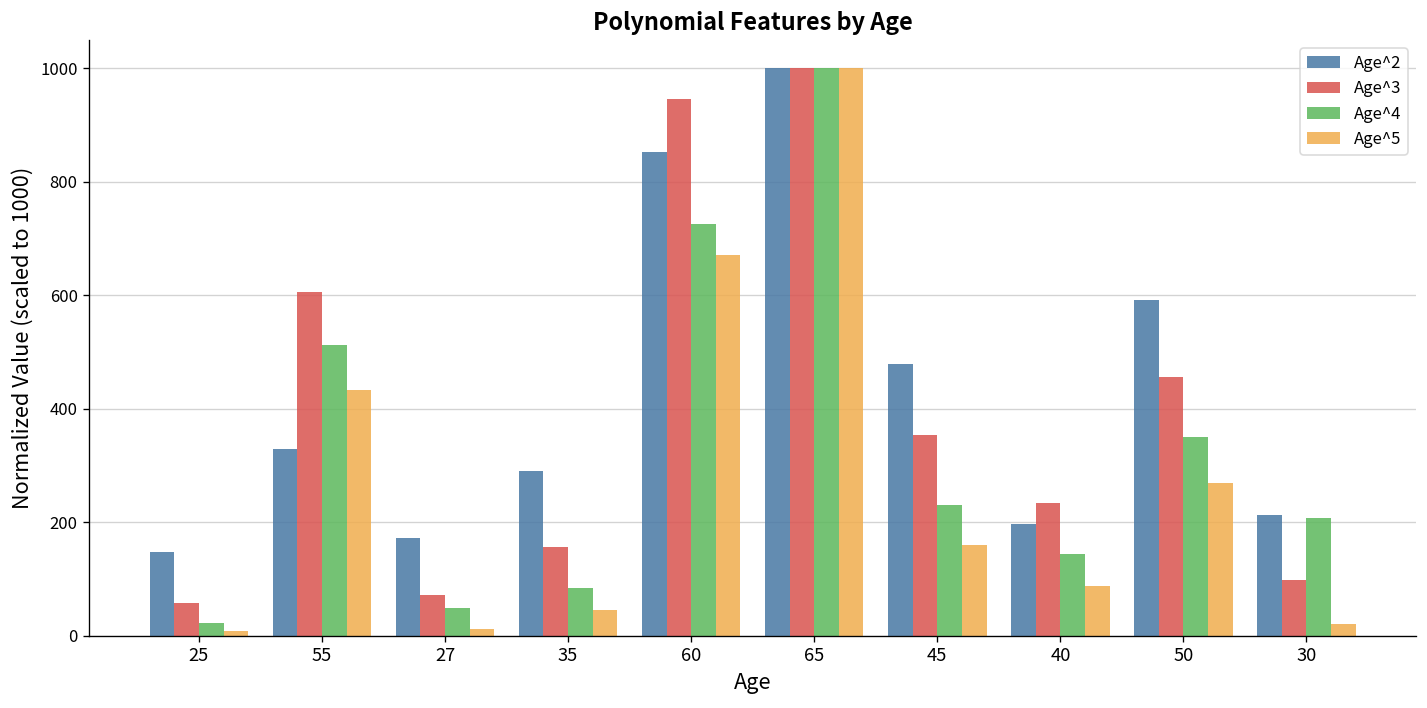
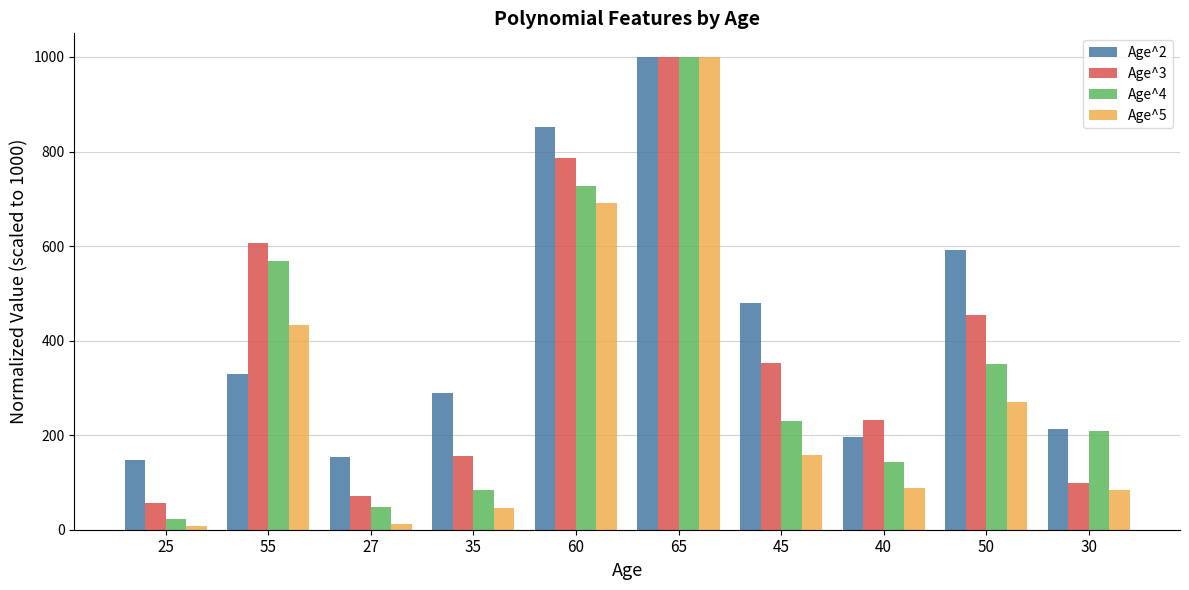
  {
    "Age^2": {
      "25": 150,
      "55": 330,
-     "27": 170,
+     "27": 150,
      "35": 290,
      "60": 850,
      "65": 1000,
      "45": 480,
      "40": 200,
      "50": 590,
      "30": 210
    },
    "Age^3": {
      "25": 60,
      "55": 610,
      "27": 70,
      "35": 160,
-     "60": 950,
+     "60": 790,
      "65": 1000,
      "45": 350,
      "40": 230,
      "50": 460,
      "30": 100
    },
    "Age^4": {
      "25": 20,
-     "55": 510,
+     "55": 570,
      "27": 50,
      "35": 80,
      "60": 730,
      "65": 1000,
      "45": 230,
      "40": 140,
      "50": 350,
      "30": 210
    },
    "Age^5": {
      "25": 10,
      "55": 430,
      "27": 10,
      "35": 50,
-     "60": 670,
+     "60": 690,
      "65": 1000,
      "45": 160,
      "40": 90,
      "50": 270,
-     "30": 20
+     "30": 80
    }
  }
